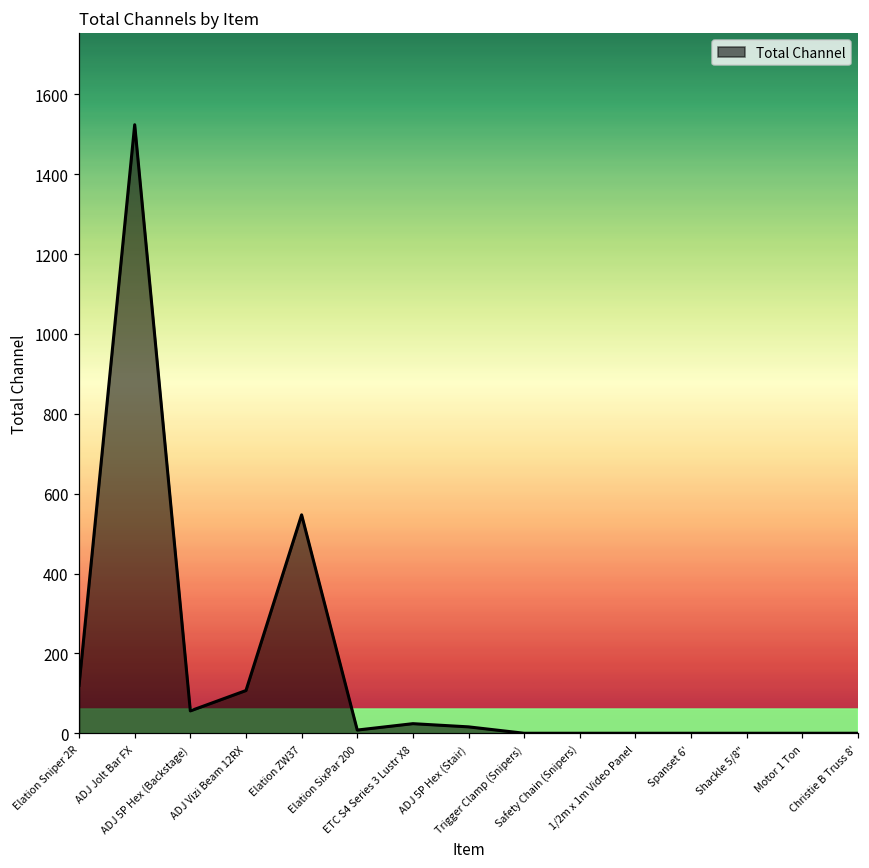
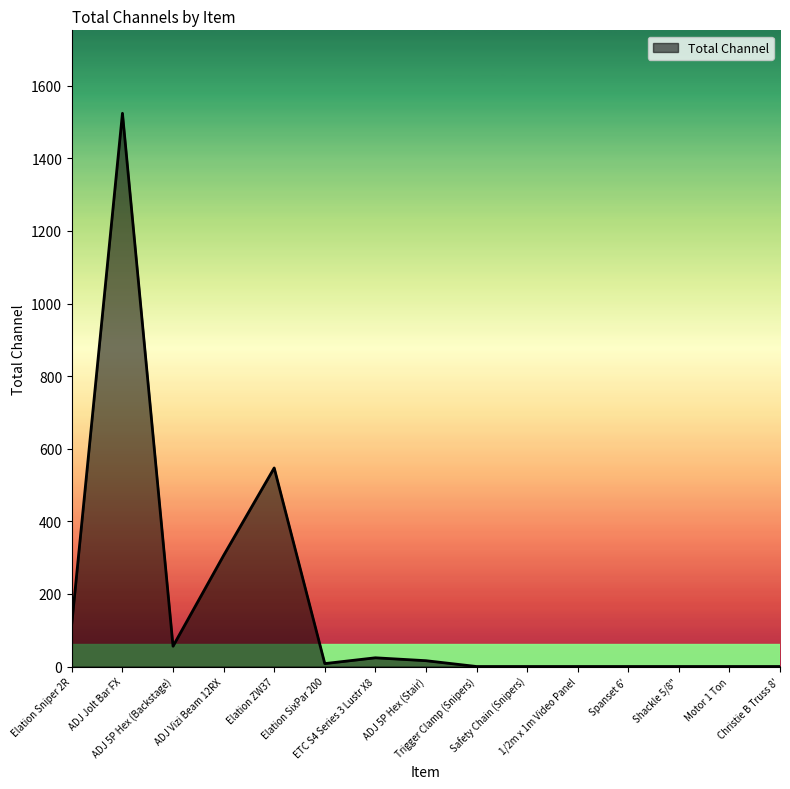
  {
    "Elation Sniper 2R": 120,
    "ADJ Jolt Bar FX": 1520,
-   "ADJ Vizi Beam 12RX": 110,
+   "ADJ Vizi Beam 12RX": 310,
    "Elation ZW37": 550
  }
